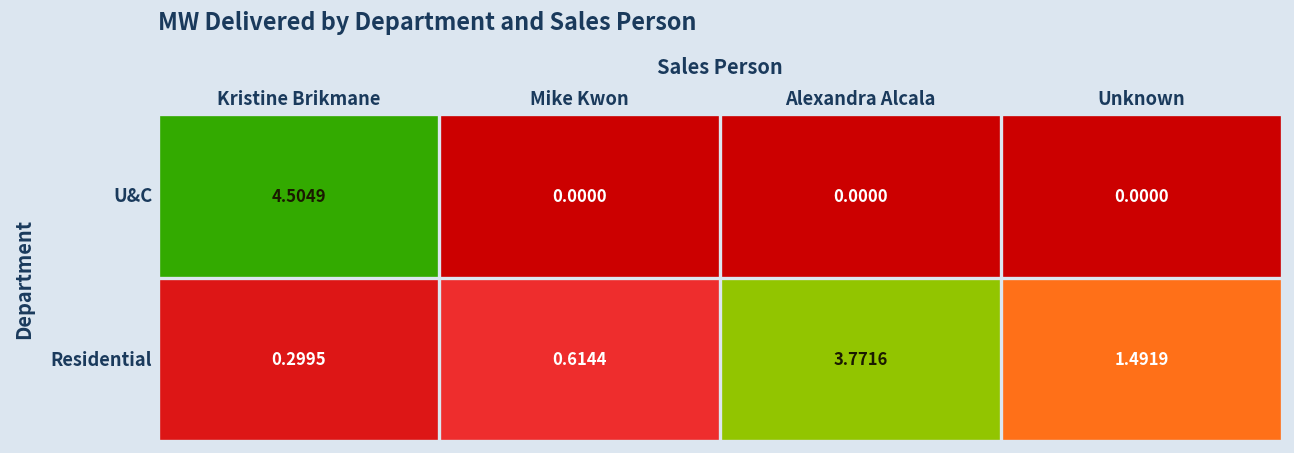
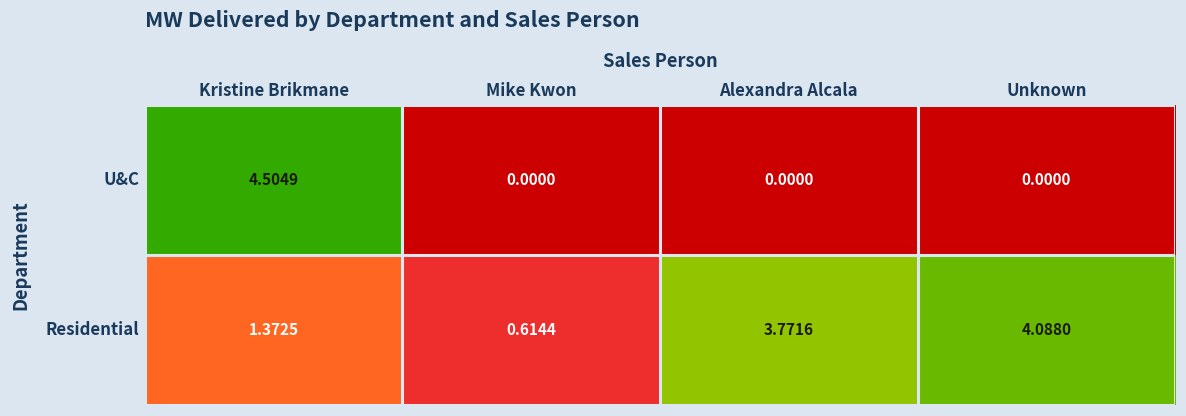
  {
    "U&C": {
      "Kristine Brikmane": 4.5049,
      "Mike Kwon": 0.0000,
      "Alexandra Alcala": 0.0000,
      "Unknown": 0.0000
    },
    "Residential": {
-     "Kristine Brikmane": 0.2995,
+     "Kristine Brikmane": 1.3725,
      "Mike Kwon": 0.6144,
      "Alexandra Alcala": 3.7716,
-     "Unknown": 1.4919
+     "Unknown": 4.0880
    }
  }
